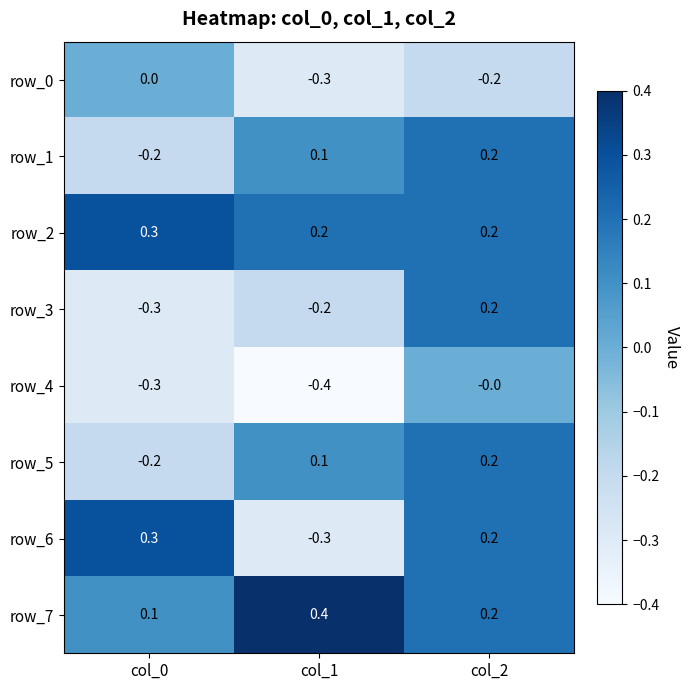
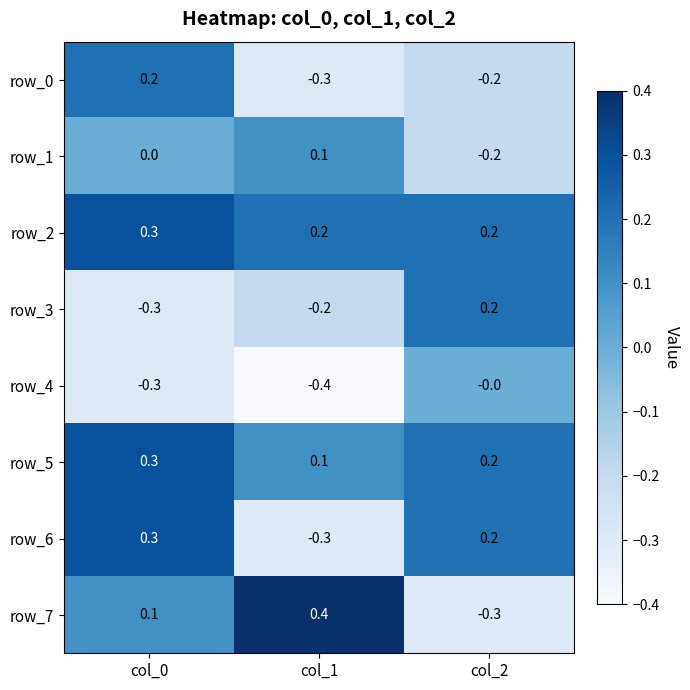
  {
    "row_0": {
-     "col_0": 0.0,
+     "col_0": 0.2,
      "col_1": -0.3,
      "col_2": -0.2
    },
    "row_1": {
-     "col_0": -0.2,
+     "col_0": 0.0,
      "col_1": 0.1,
-     "col_2": 0.2
+     "col_2": -0.2
    },
    "row_2": {
      "col_0": 0.3,
      "col_1": 0.2,
      "col_2": 0.2
    },
    "row_3": {
      "col_0": -0.3,
      "col_1": -0.2,
      "col_2": 0.2
    },
    "row_4": {
      "col_0": -0.3,
      "col_1": -0.4,
      "col_2": -0.0
    },
    "row_5": {
-     "col_0": -0.2,
+     "col_0": 0.3,
      "col_1": 0.1,
      "col_2": 0.2
    },
    "row_6": {
      "col_0": 0.3,
      "col_1": -0.3,
      "col_2": 0.2
    },
    "row_7": {
      "col_0": 0.1,
      "col_1": 0.4,
-     "col_2": 0.2
+     "col_2": -0.3
    }
  }
